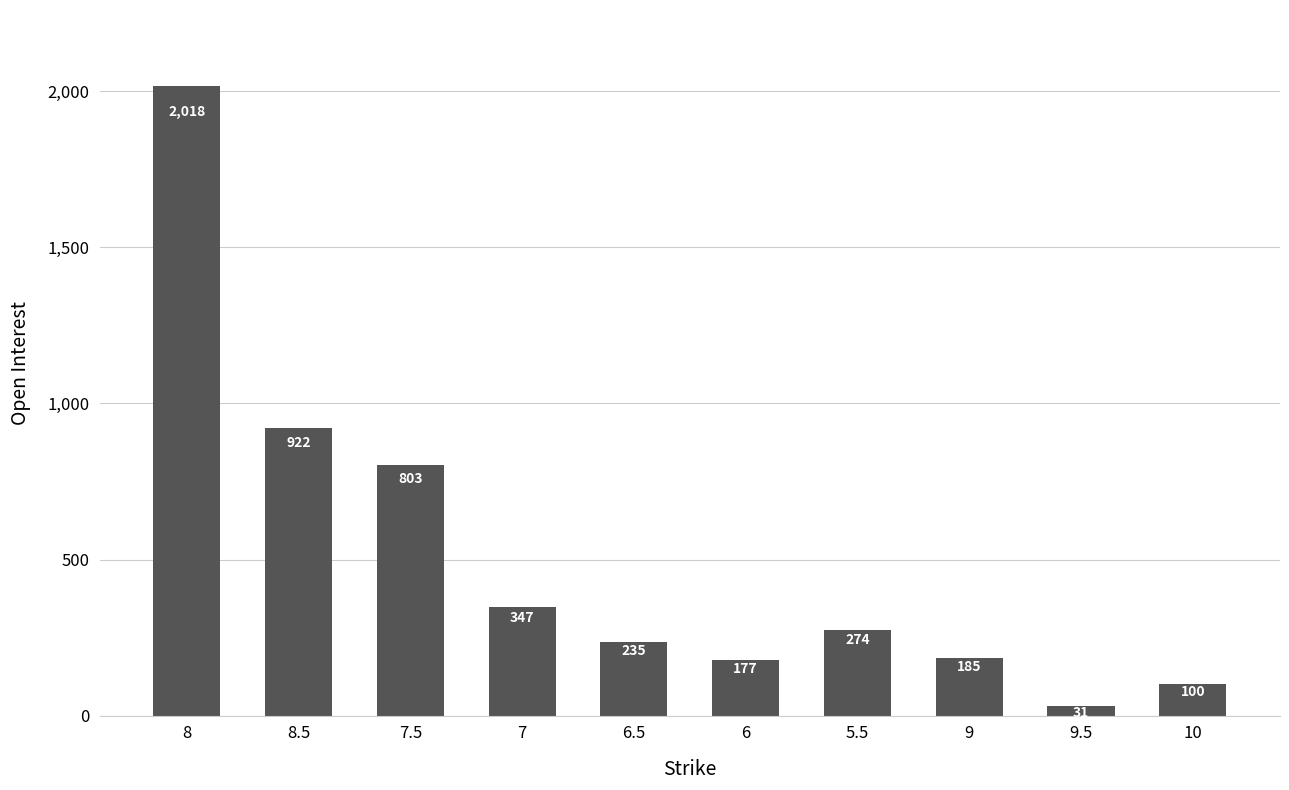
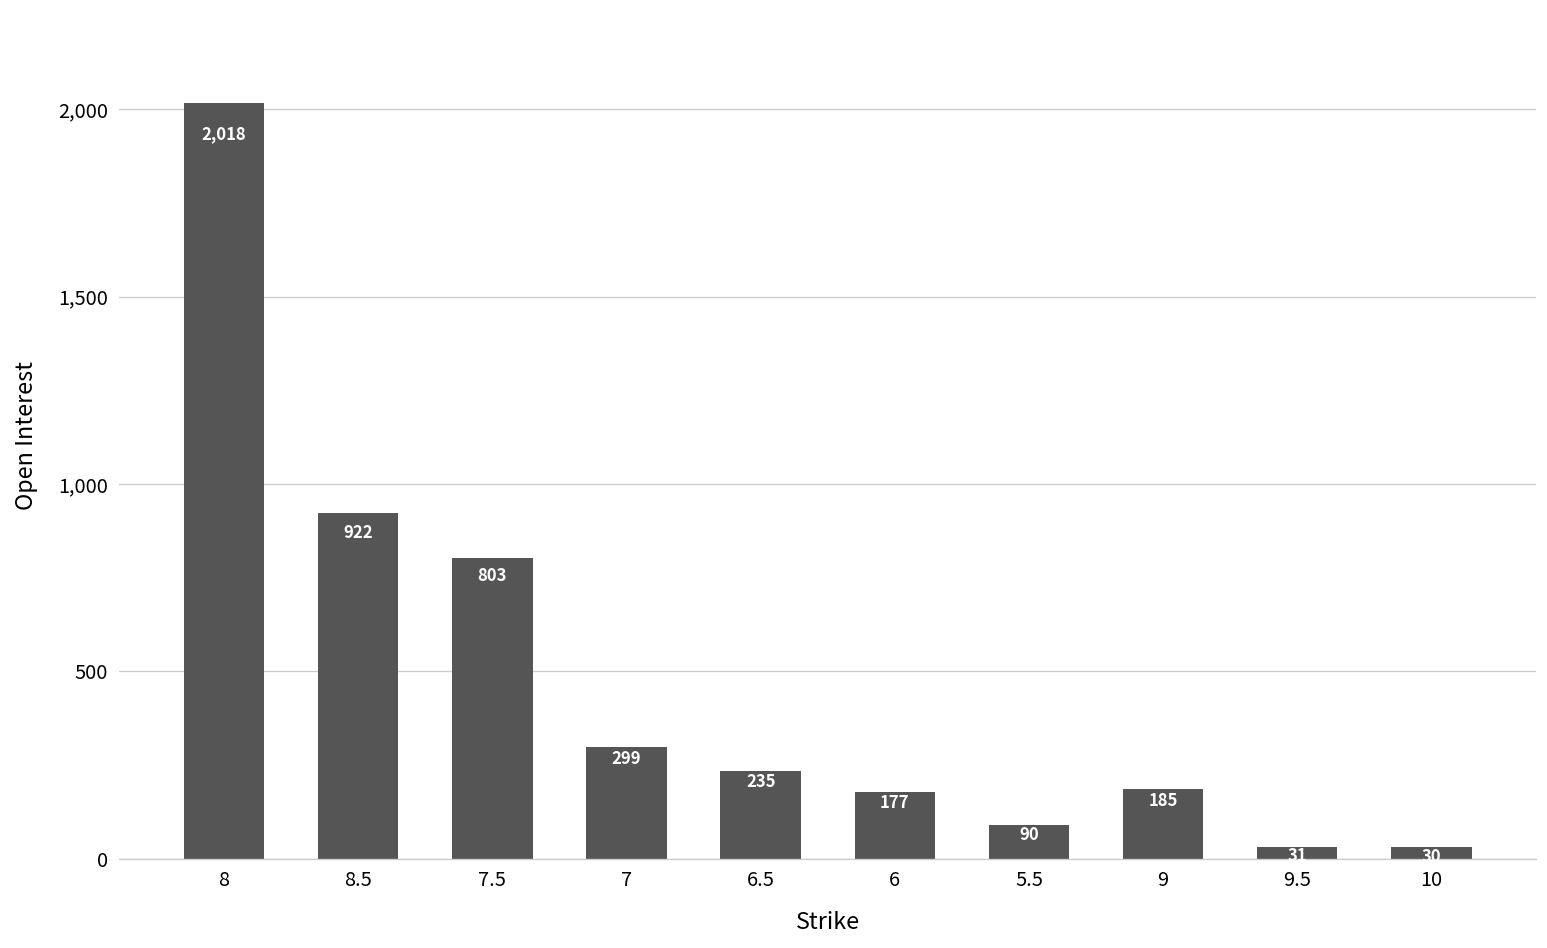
  {
    "8": "2,018",
    "8.5": "922",
    "7.5": "803",
-   "7": "347",
+   "7": "299",
    "6.5": "235",
    "6": "177",
-   "5.5": "274",
+   "5.5": "90",
    "9": "185",
    "9.5": "31",
-   "10": "100"
+   "10": "30"
  }
